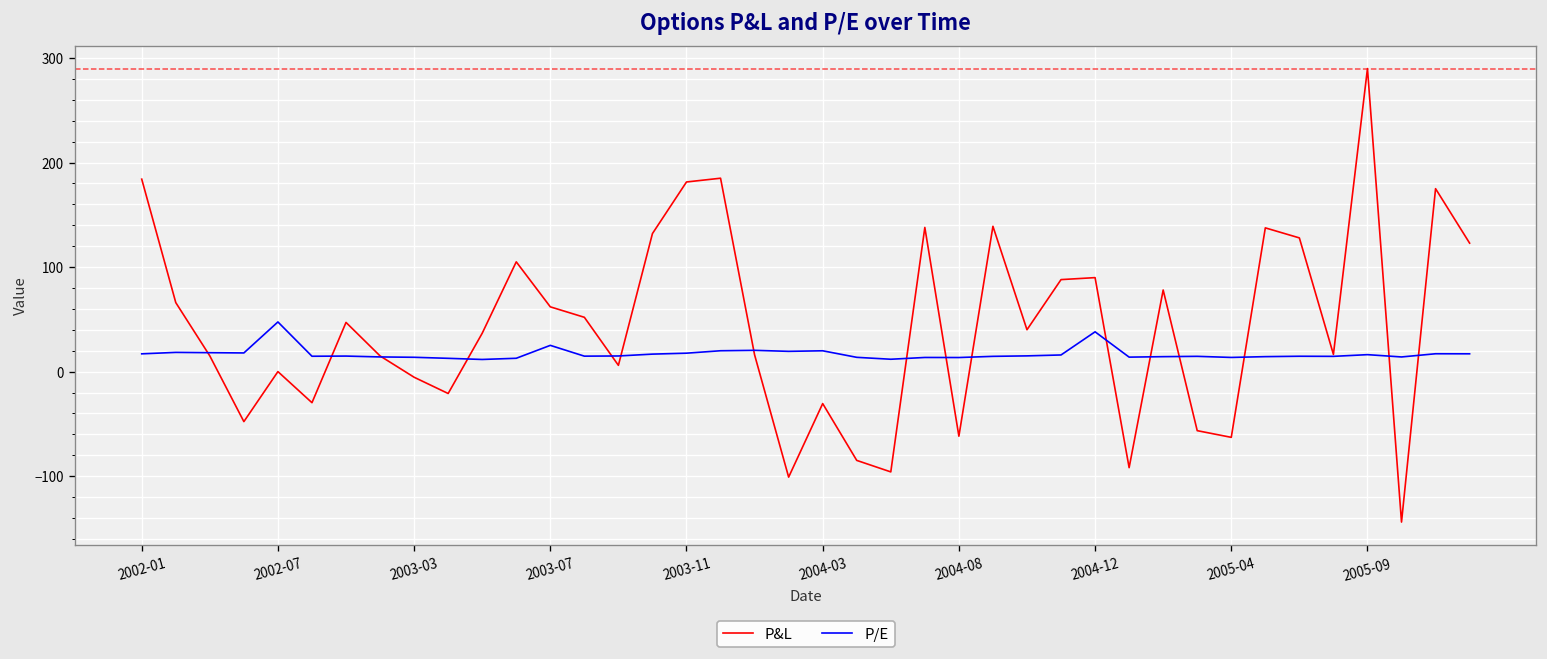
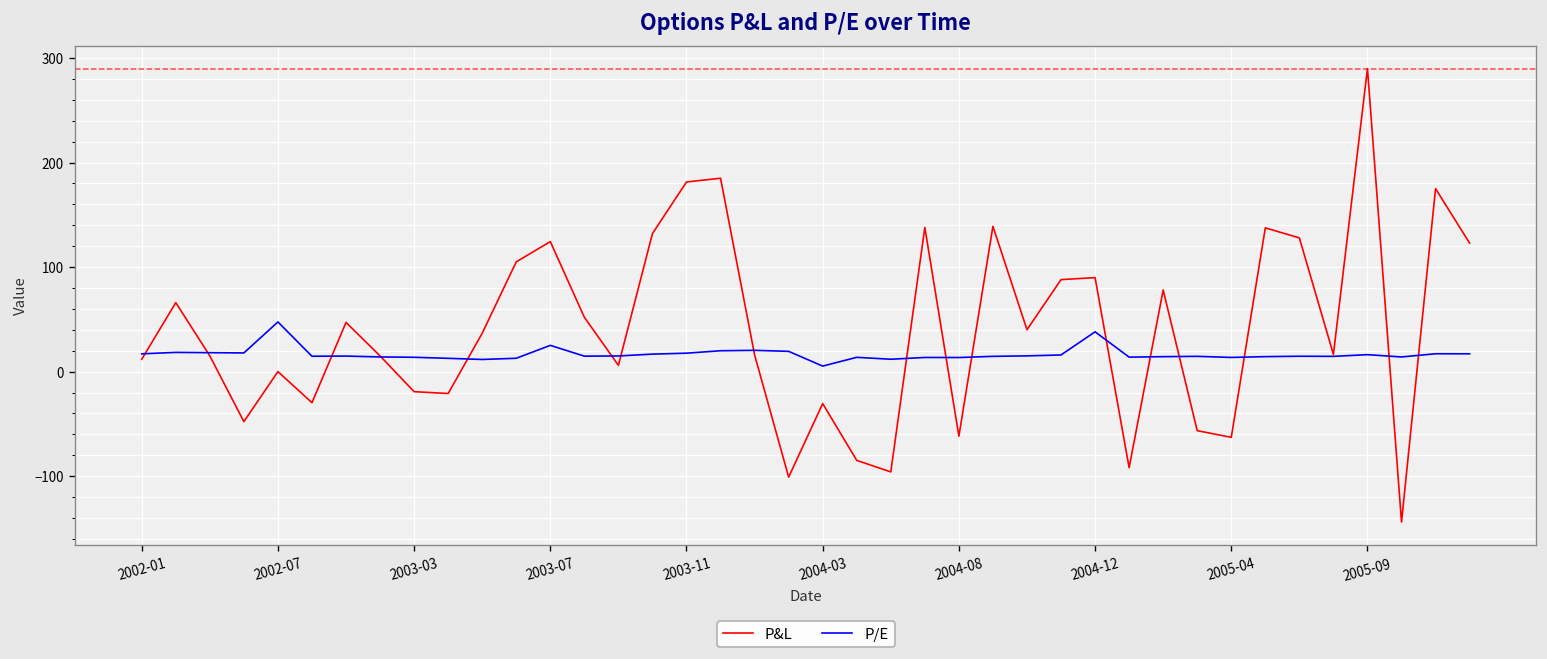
  {
    "P&L": {
-     "2002-01": 180,
+     "2002-01": 10,
      "2002-07": 0,
-     "2003-03": -10,
-     "2003-07": 60,
+     "2003-03": -20,
+     "2003-07": 120,
      "2003-11": 180,
      "2004-03": -30,
      "2004-08": -60,
      "2004-12": 90,
      "2005-04": -60,
      "2005-09": 290
    },
    "P/E": {
      "2002-01": 20,
      "2002-07": 50,
      "2003-03": 10,
      "2003-07": 30,
      "2003-11": 20,
-     "2004-03": 20,
+     "2004-03": 10,
      "2004-08": 10,
      "2004-12": 40,
      "2005-04": 10,
      "2005-09": 20
    }
  }
